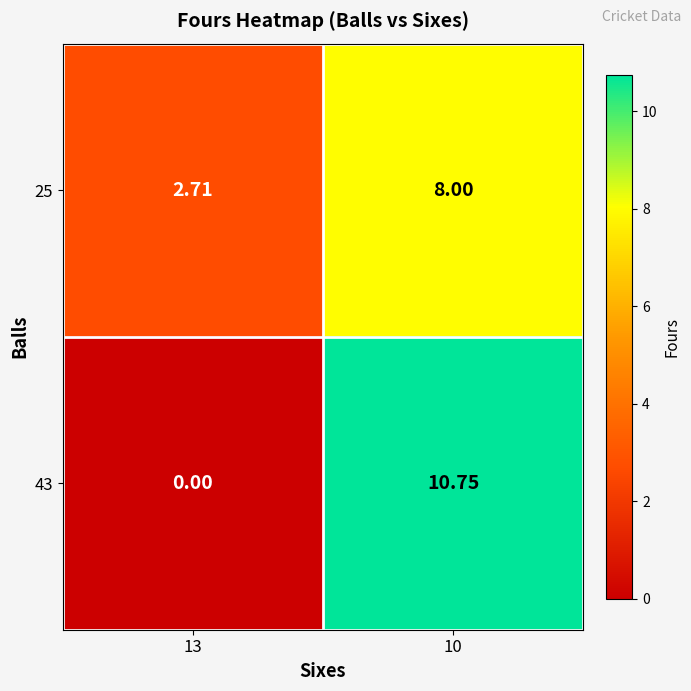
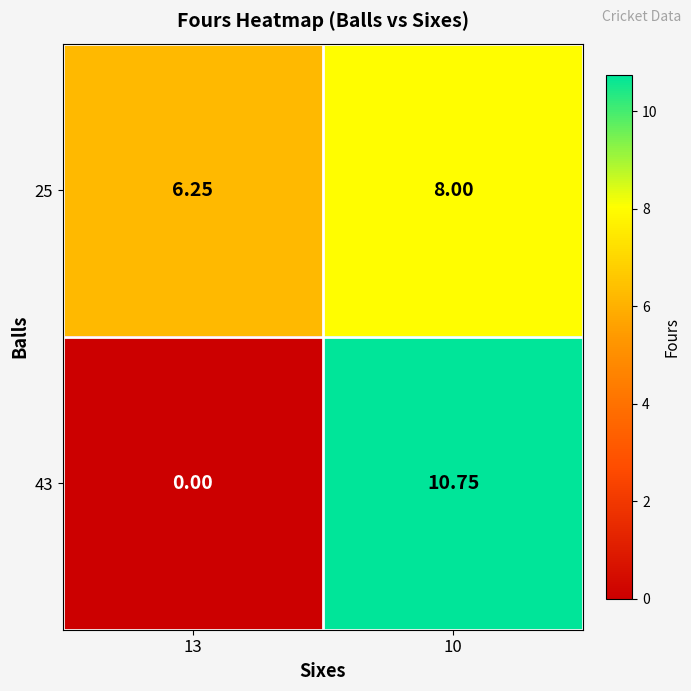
  {
    "25": {
-     "13": 2.71,
+     "13": 6.25,
      "10": 8.00
    },
    "43": {
      "13": 0.00,
      "10": 10.75
    }
  }
